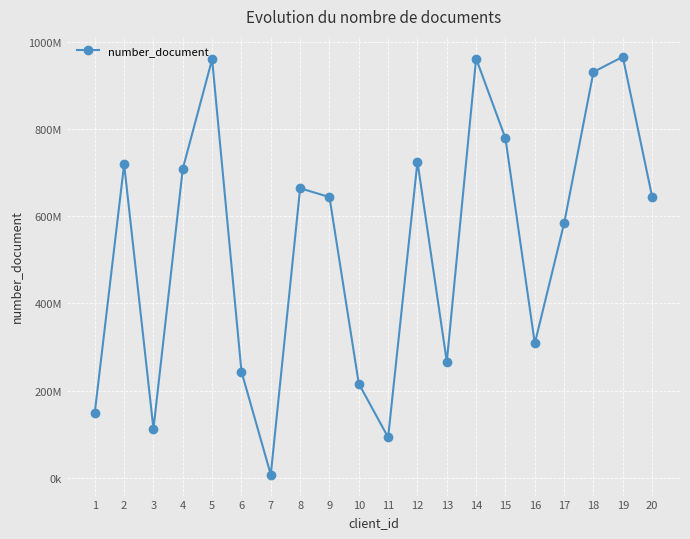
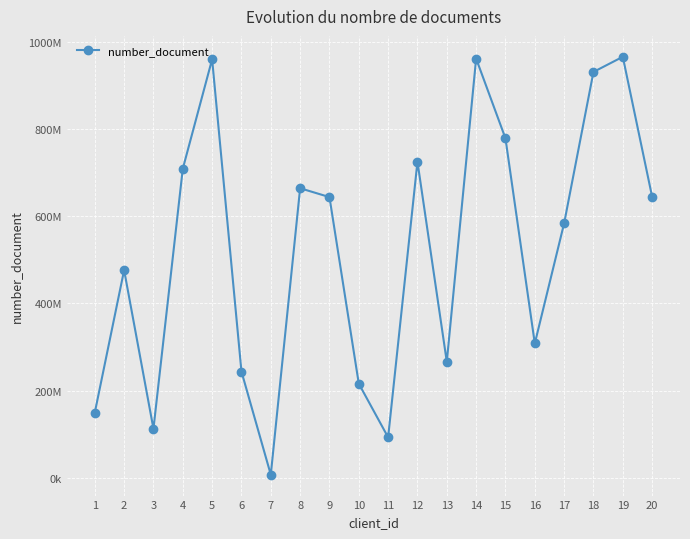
  {
    "1": 150000000,
-   "2": 720000000,
+   "2": 480000000,
    "3": 110000000,
    "4": 710000000,
    "5": 960000000,
    "6": 240000000,
    "7": 10000000,
    "8": 660000000,
    "9": 640000000,
    "10": 220000000,
    "11": 90000000,
    "12": 720000000,
    "13": 270000000,
    "14": 960000000,
    "15": 780000000,
    "16": 310000000,
    "17": 580000000,
    "18": 930000000,
    "19": 970000000,
    "20": 640000000
  }
